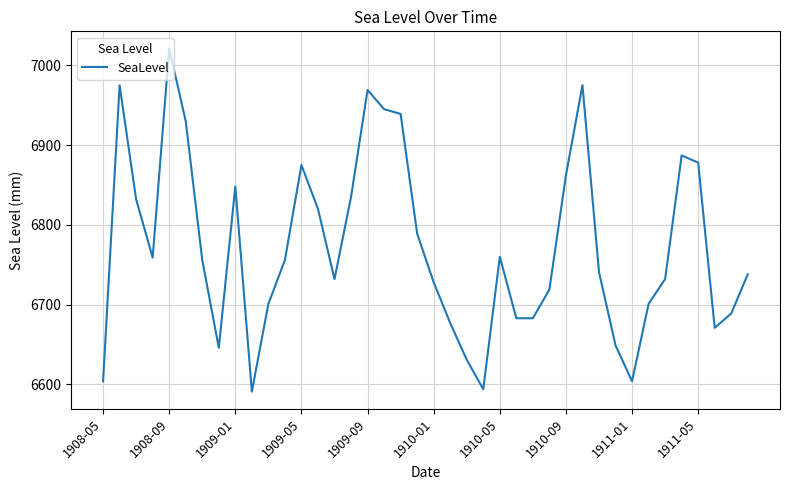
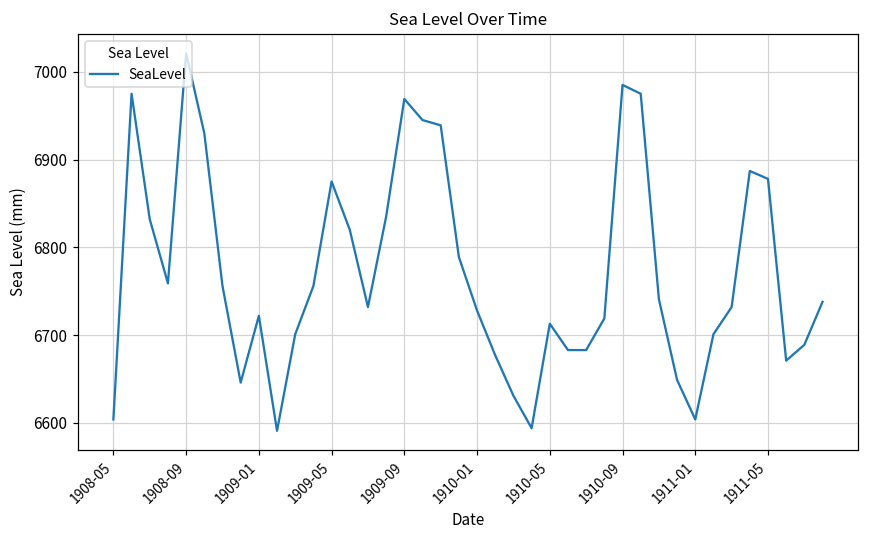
  {
    "1908-05": 6600,
-   "1909-01": 6850,
+   "1909-01": 6720,
    "1909-05": 6880,
    "1909-09": 6970,
    "1910-01": 6730,
-   "1910-05": 6760,
-   "1910-09": 6860,
+   "1910-05": 6710,
+   "1910-09": 6990,
    "1911-01": 6600,
    "1911-05": 6880
  }
